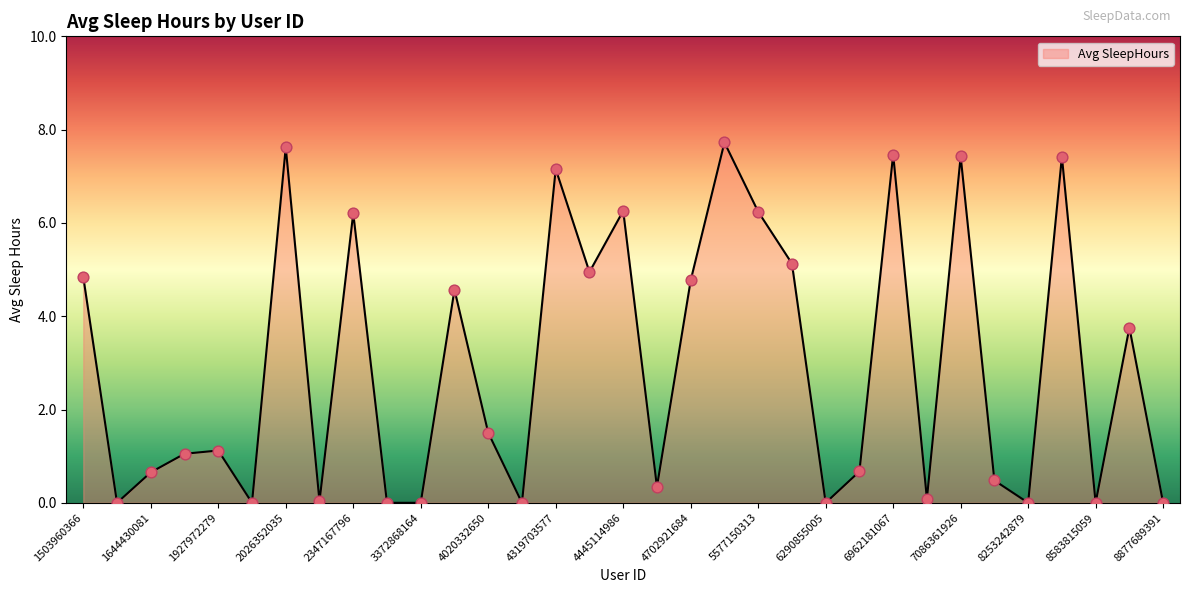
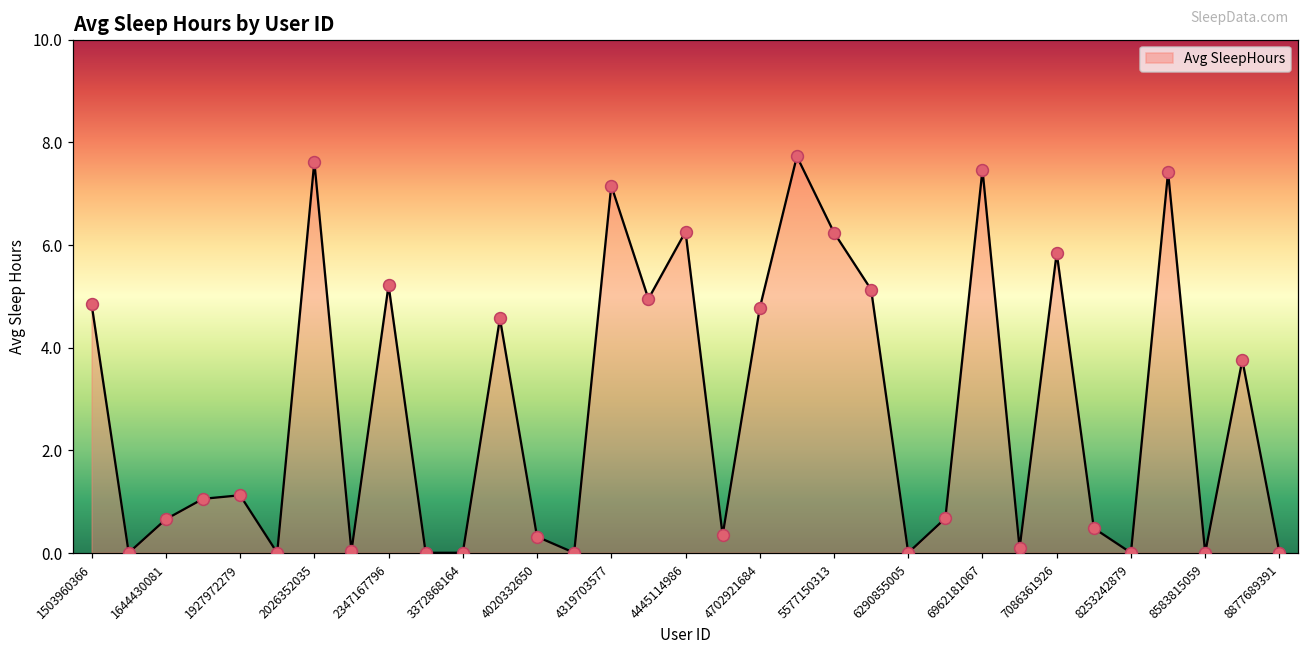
  {
    "1503960366": 4.8,
    "1644430081": 0.7,
    "1927972279": 1.1,
    "2026352035": 7.6,
-   "2347167796": 6.2,
+   "2347167796": 5.2,
    "3372868164": 0.0,
-   "4020332650": 1.5,
+   "4020332650": 0.3,
    "4319703577": 7.2,
    "4445114986": 6.3,
    "4702921684": 4.8,
    "5577150313": 6.2,
    "6290855005": 0.0,
    "6962181067": 7.5,
-   "7086361926": 7.4,
+   "7086361926": 5.8,
    "8253242879": 0.0,
    "8583815059": 0.0,
    "8877689391": 0.0
  }
